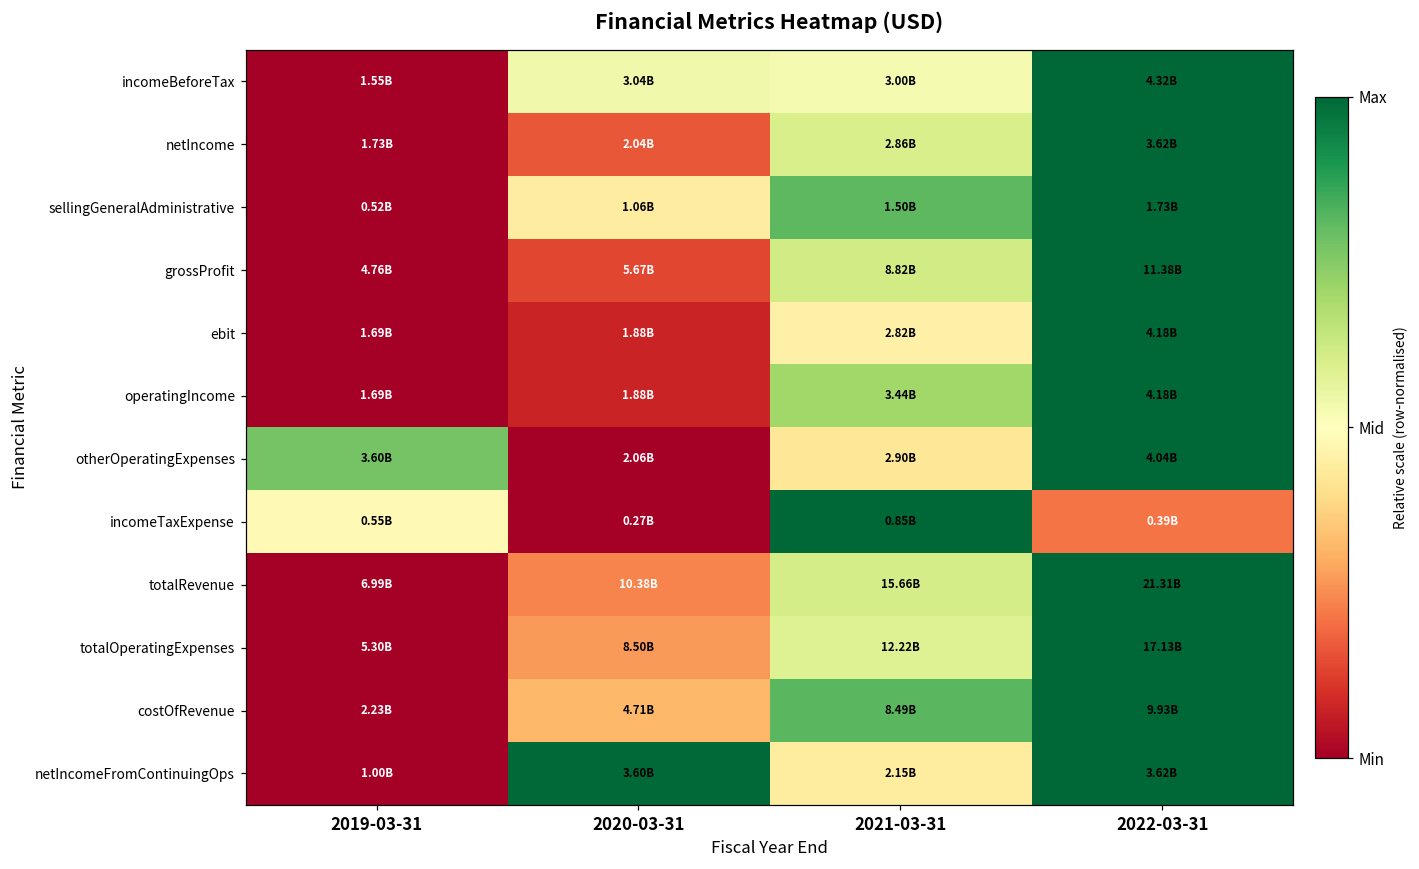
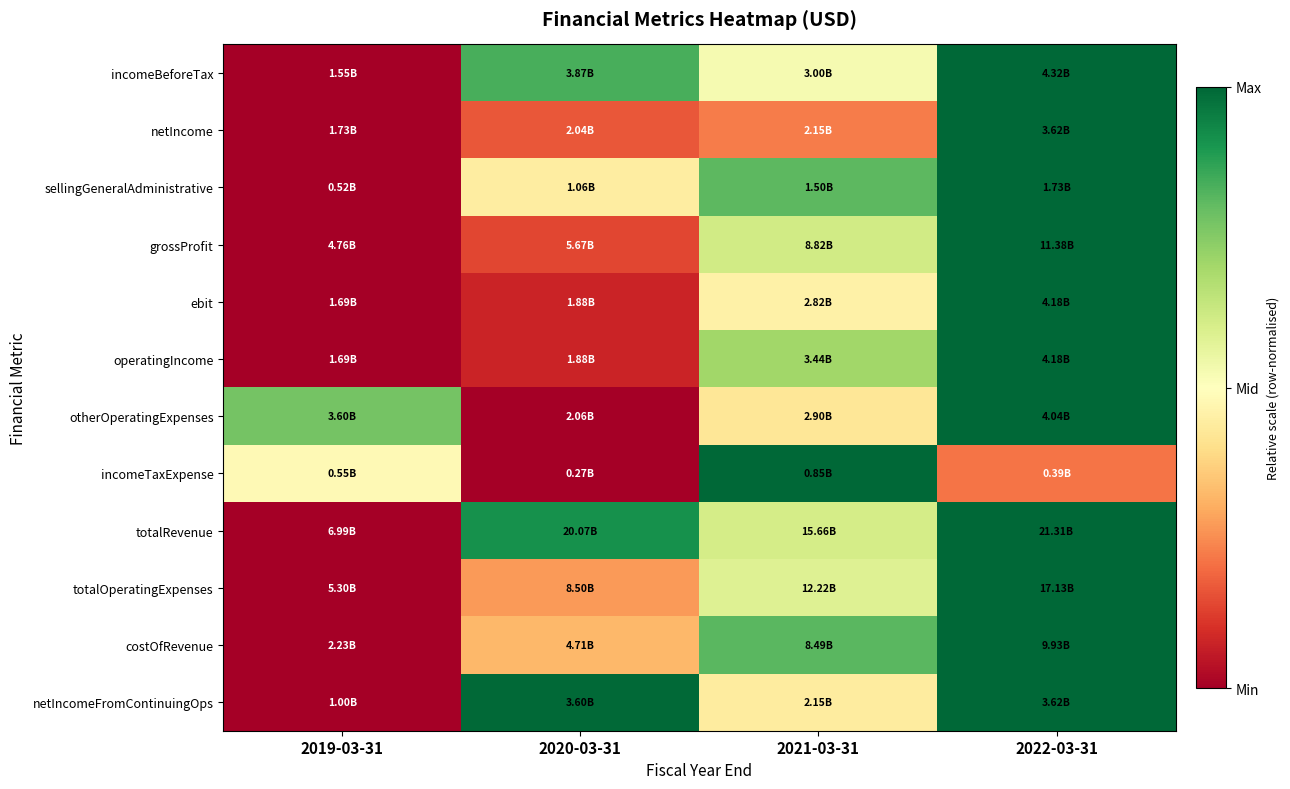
  {
    "incomeBeforeTax": {
      "2019-03-31": "1.55B",
-     "2020-03-31": "3.04B",
+     "2020-03-31": "3.87B",
      "2021-03-31": "3.00B",
      "2022-03-31": "4.32B"
    },
    "netIncome": {
      "2019-03-31": "1.73B",
      "2020-03-31": "2.04B",
-     "2021-03-31": "2.86B",
+     "2021-03-31": "2.15B",
      "2022-03-31": "3.62B"
    },
    "sellingGeneralAdministrative": {
      "2019-03-31": "0.52B",
      "2020-03-31": "1.06B",
      "2021-03-31": "1.50B",
      "2022-03-31": "1.73B"
    },
    "grossProfit": {
      "2019-03-31": "4.76B",
      "2020-03-31": "5.67B",
      "2021-03-31": "8.82B",
      "2022-03-31": "11.38B"
    },
    "ebit": {
      "2019-03-31": "1.69B",
      "2020-03-31": "1.88B",
      "2021-03-31": "2.82B",
      "2022-03-31": "4.18B"
    },
    "operatingIncome": {
      "2019-03-31": "1.69B",
      "2020-03-31": "1.88B",
      "2021-03-31": "3.44B",
      "2022-03-31": "4.18B"
    },
    "otherOperatingExpenses": {
      "2019-03-31": "3.60B",
      "2020-03-31": "2.06B",
      "2021-03-31": "2.90B",
      "2022-03-31": "4.04B"
    },
    "incomeTaxExpense": {
      "2019-03-31": "0.55B",
      "2020-03-31": "0.27B",
      "2021-03-31": "0.85B",
      "2022-03-31": "0.39B"
    },
    "totalRevenue": {
      "2019-03-31": "6.99B",
-     "2020-03-31": "10.38B",
+     "2020-03-31": "20.07B",
      "2021-03-31": "15.66B",
      "2022-03-31": "21.31B"
    },
    "totalOperatingExpenses": {
      "2019-03-31": "5.30B",
      "2020-03-31": "8.50B",
      "2021-03-31": "12.22B",
      "2022-03-31": "17.13B"
    },
    "costOfRevenue": {
      "2019-03-31": "2.23B",
      "2020-03-31": "4.71B",
      "2021-03-31": "8.49B",
      "2022-03-31": "9.93B"
    },
    "netIncomeFromContinuingOps": {
      "2019-03-31": "1.00B",
      "2020-03-31": "3.60B",
      "2021-03-31": "2.15B",
      "2022-03-31": "3.62B"
    }
  }
